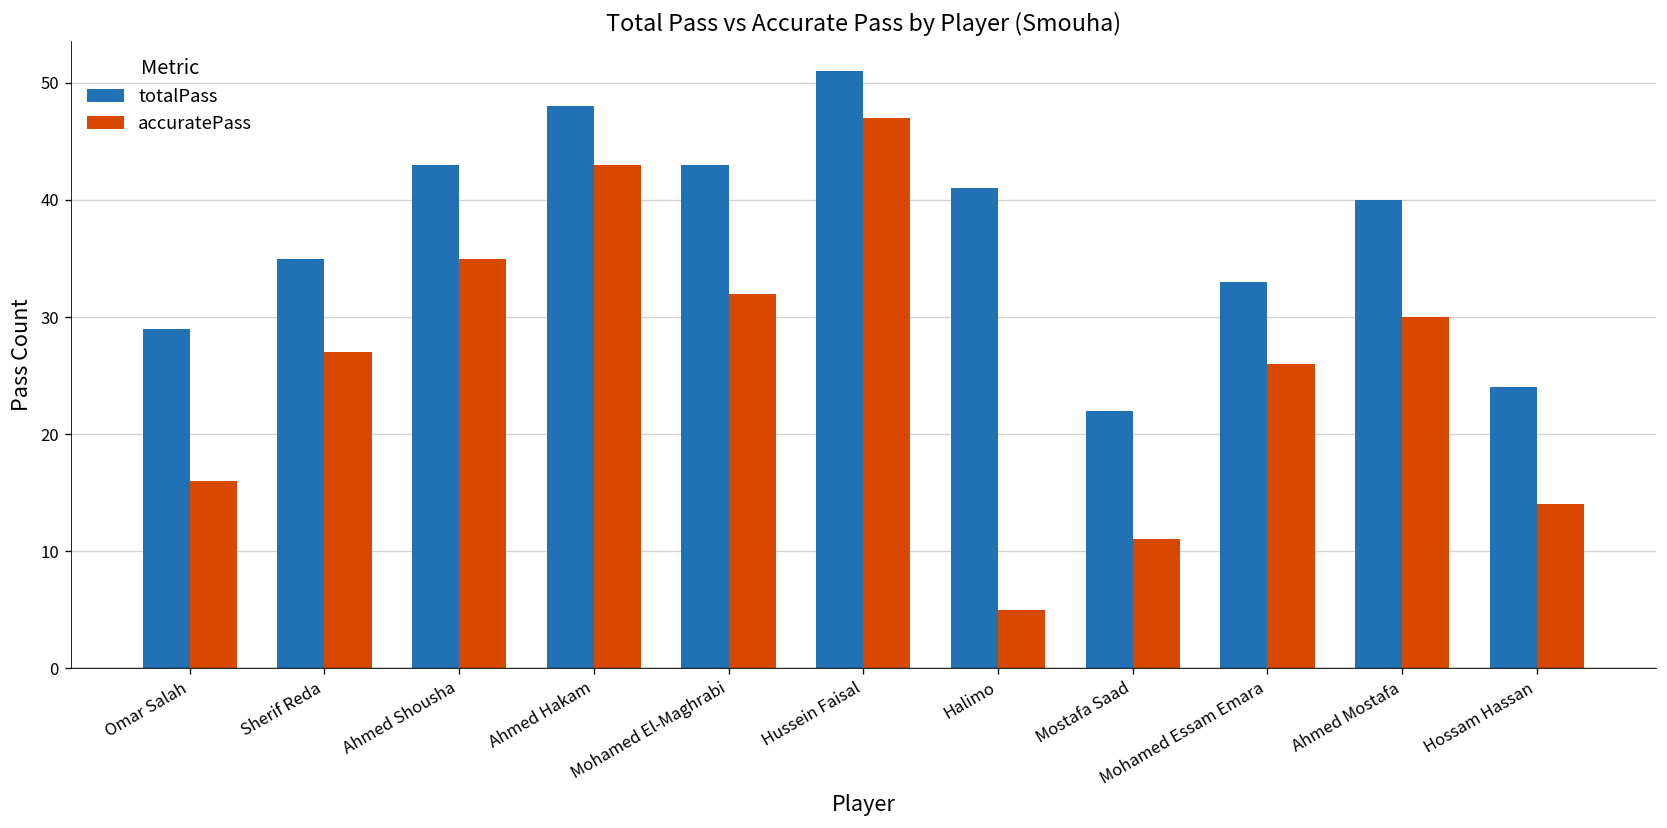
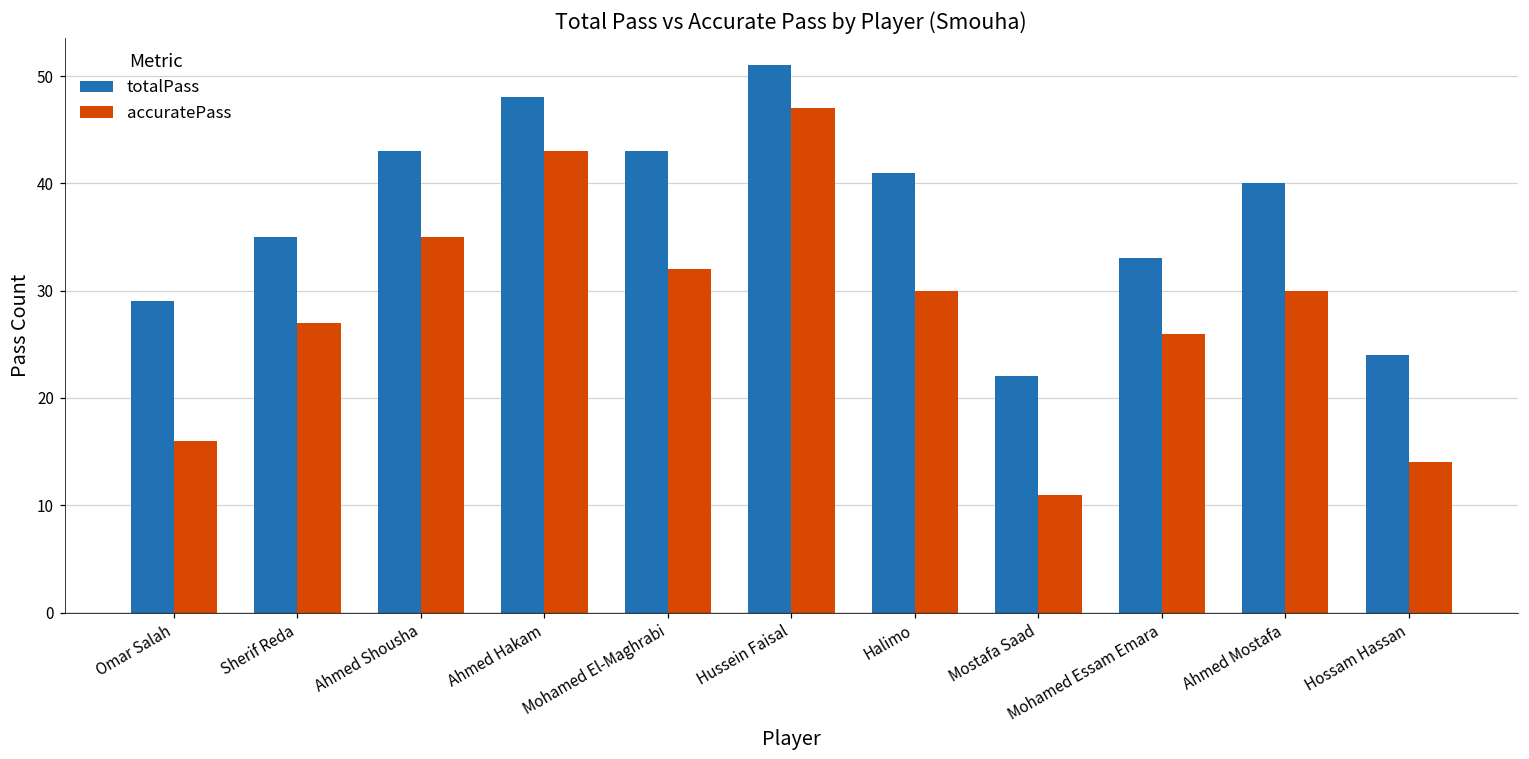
  {
    "totalPass": {
      "Omar Salah": 29,
      "Sherif Reda": 35,
      "Ahmed Shousha": 43,
      "Ahmed Hakam": 48,
      "Mohamed El-Maghrabi": 43,
      "Hussein Faisal": 51,
      "Halimo": 41,
      "Mostafa Saad": 22,
      "Mohamed Essam Emara": 33,
      "Ahmed Mostafa": 40,
      "Hossam Hassan": 24
    },
    "accuratePass": {
      "Omar Salah": 16,
      "Sherif Reda": 27,
      "Ahmed Shousha": 35,
      "Ahmed Hakam": 43,
      "Mohamed El-Maghrabi": 32,
      "Hussein Faisal": 47,
-     "Halimo": 5,
+     "Halimo": 30,
      "Mostafa Saad": 11,
      "Mohamed Essam Emara": 26,
      "Ahmed Mostafa": 30,
      "Hossam Hassan": 14
    }
  }
